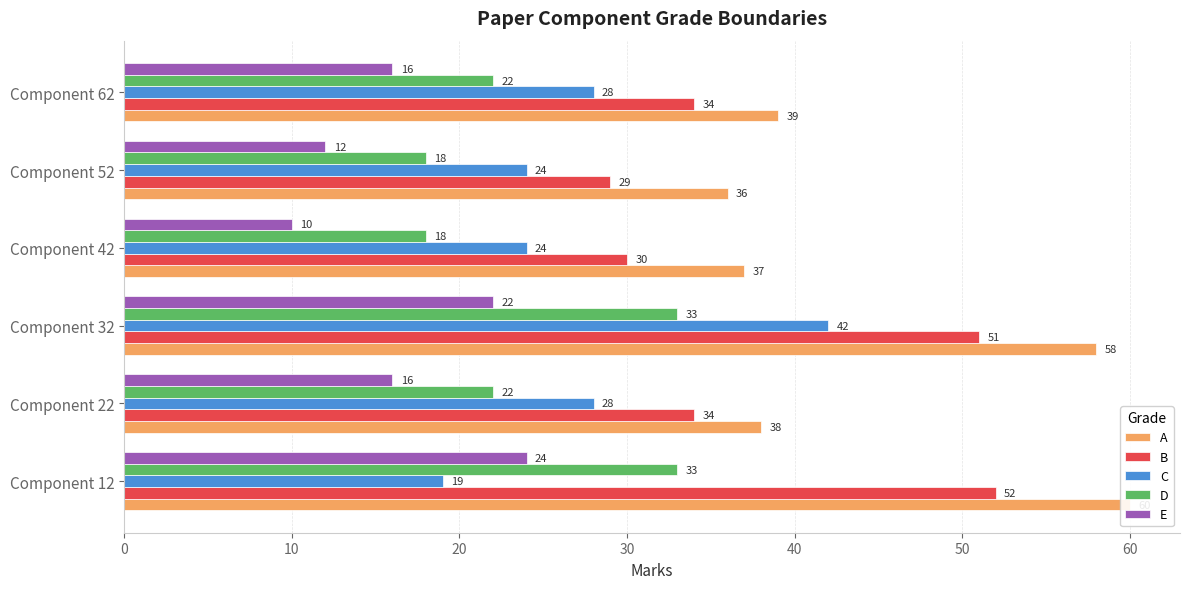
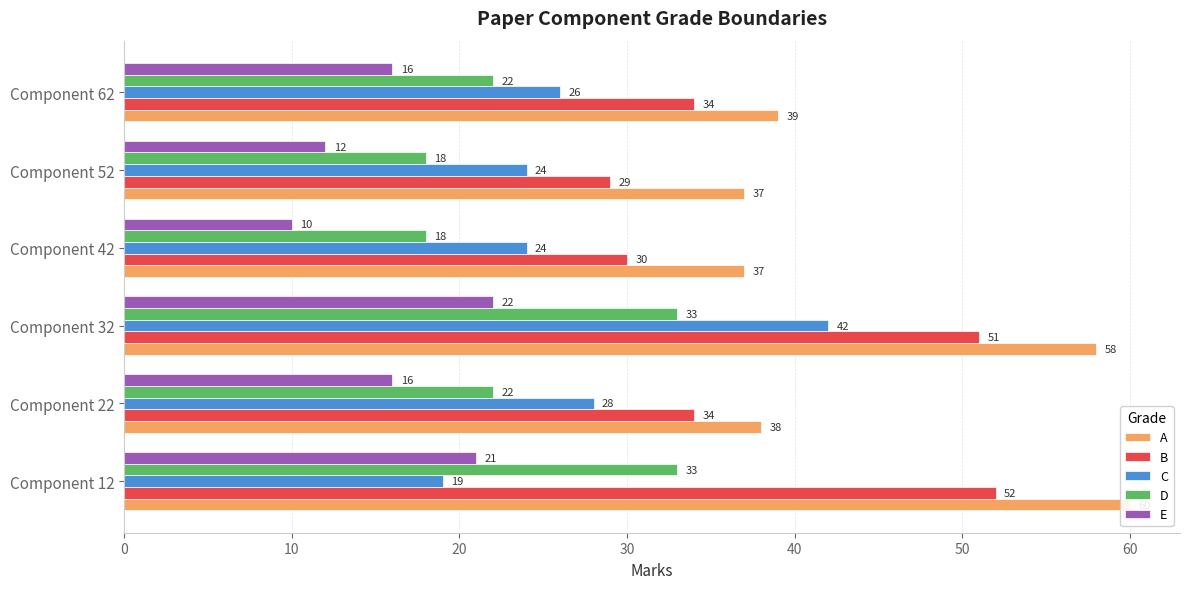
  {
    "A": {
      "Component 62": 39,
-     "Component 52": 36,
+     "Component 52": 37,
      "Component 42": 37,
      "Component 32": 58,
      "Component 22": 38
    },
    "B": {
      "Component 62": 34,
      "Component 52": 29,
      "Component 42": 30,
      "Component 32": 51,
      "Component 22": 34,
      "Component 12": 52
    },
    "C": {
-     "Component 62": 28,
+     "Component 62": 26,
      "Component 52": 24,
      "Component 42": 24,
      "Component 32": 42,
      "Component 22": 28,
      "Component 12": 19
    },
    "D": {
      "Component 62": 22,
      "Component 52": 18,
      "Component 42": 18,
      "Component 32": 33,
      "Component 22": 22,
      "Component 12": 33
    },
    "E": {
      "Component 62": 16,
      "Component 52": 12,
      "Component 42": 10,
      "Component 32": 22,
      "Component 22": 16,
-     "Component 12": 24
+     "Component 12": 21
    }
  }
